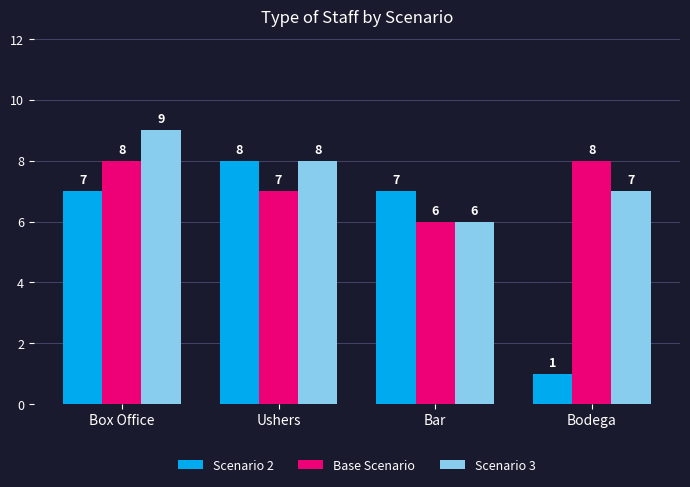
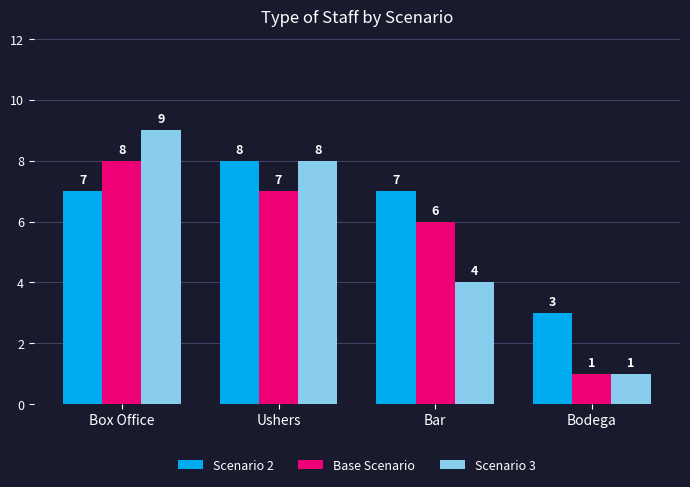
  {
    "Scenario 2": {
      "Box Office": 7,
      "Ushers": 8,
      "Bar": 7,
-     "Bodega": 1
+     "Bodega": 3
    },
    "Base Scenario": {
      "Box Office": 8,
      "Ushers": 7,
      "Bar": 6,
-     "Bodega": 8
+     "Bodega": 1
    },
    "Scenario 3": {
      "Box Office": 9,
      "Ushers": 8,
-     "Bar": 6,
-     "Bodega": 7
+     "Bar": 4,
+     "Bodega": 1
    }
  }
